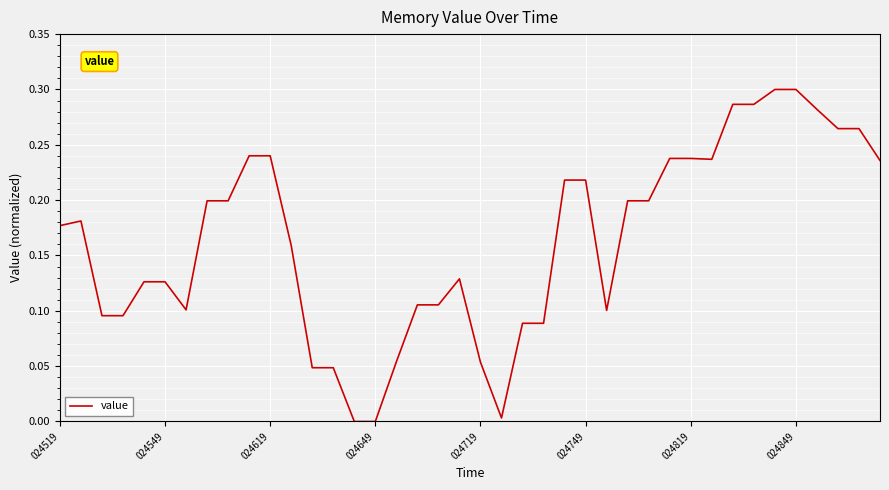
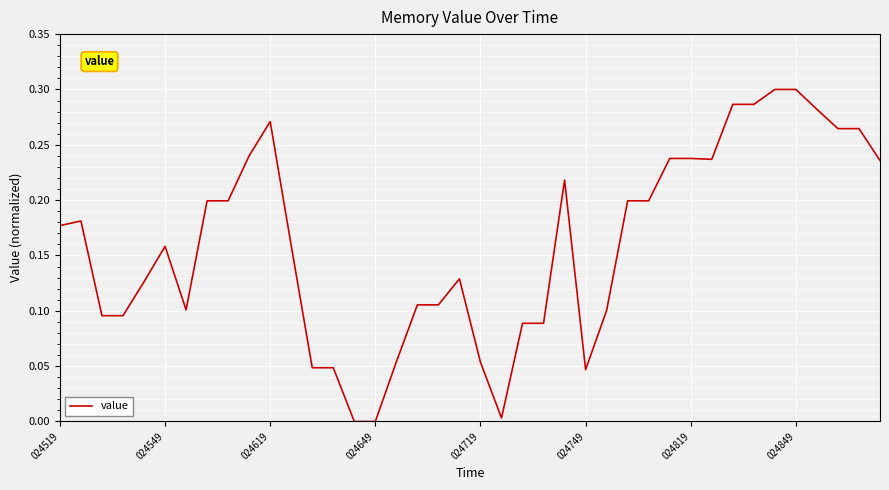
  {
    "024519": 0.177,
-   "024549": 0.126,
-   "024619": 0.240,
+   "024549": 0.158,
+   "024619": 0.271,
    "024649": 0.000,
    "024719": 0.054,
-   "024749": 0.218,
+   "024749": 0.047,
    "024819": 0.238,
    "024849": 0.300
  }
